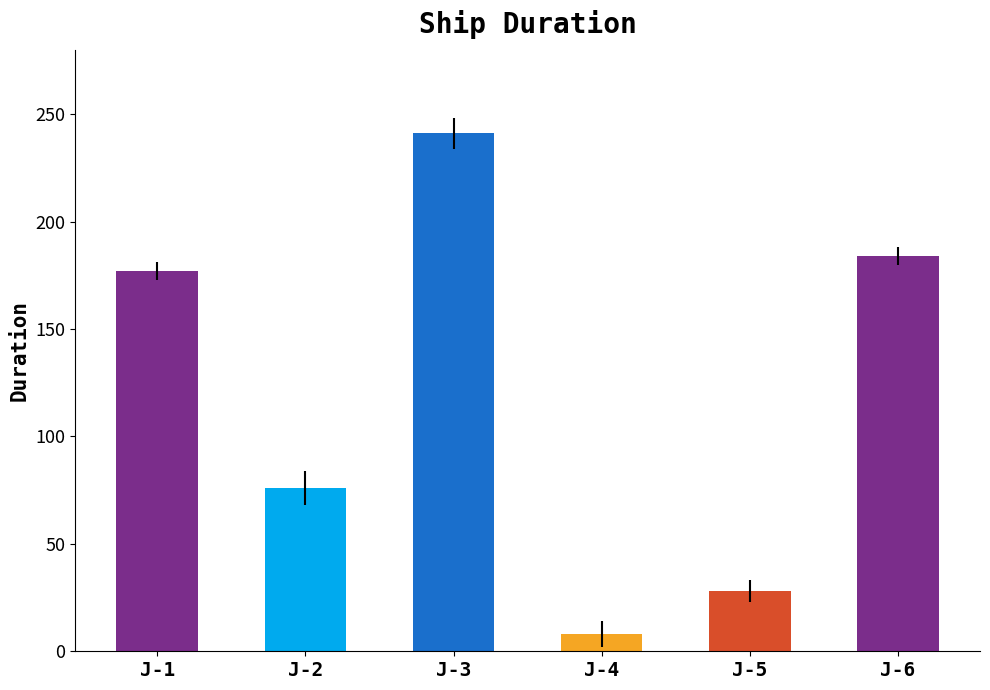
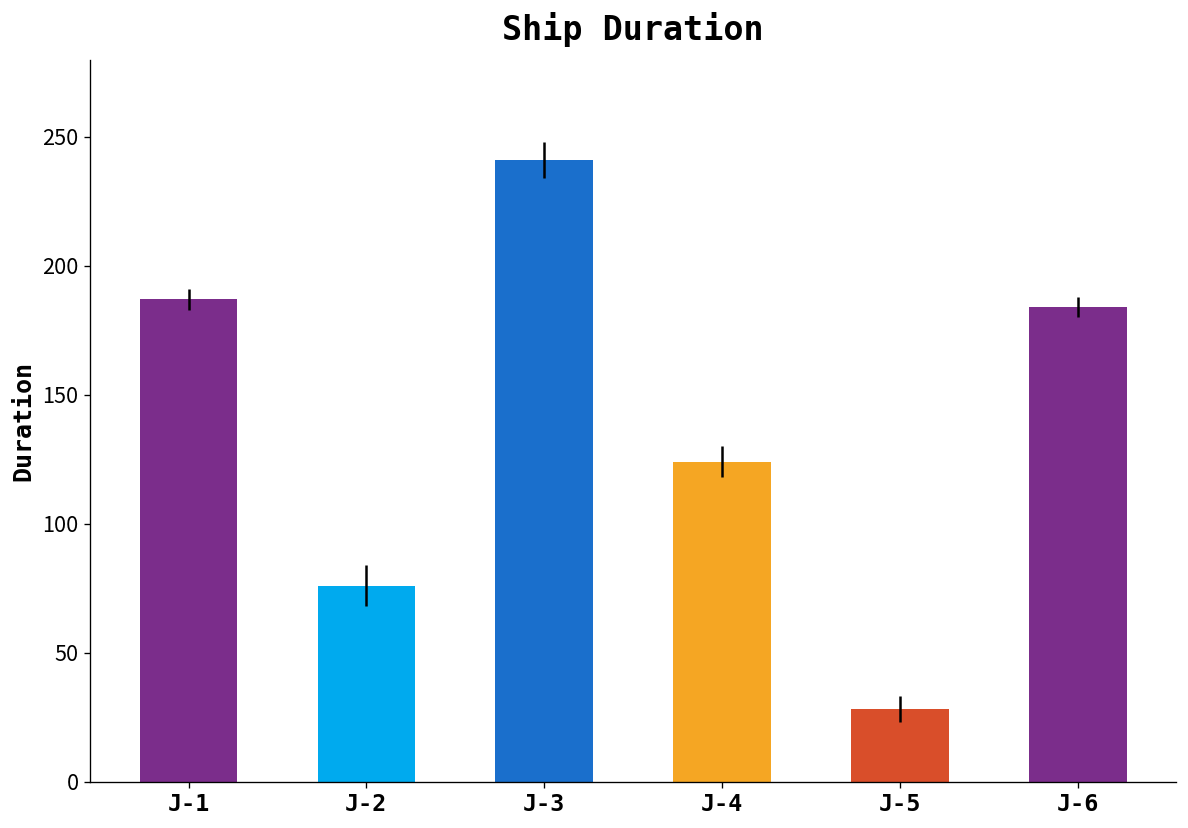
  {
-   "J-1": 177,
+   "J-1": 187,
    "J-2": 76,
    "J-3": 241,
-   "J-4": 8,
+   "J-4": 124,
    "J-5": 28,
    "J-6": 184
  }
